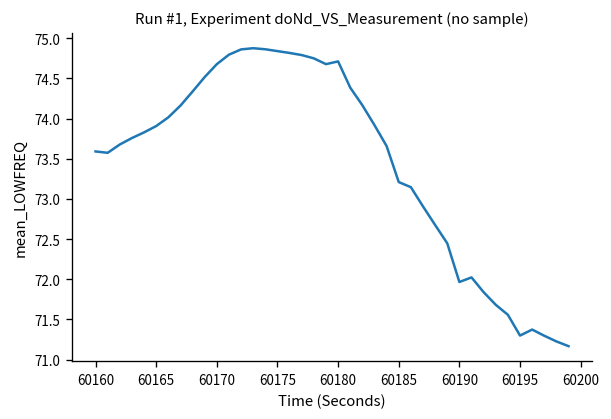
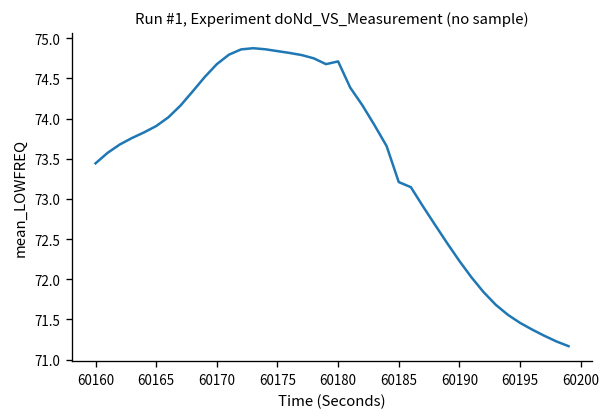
  {
-   "60160": 73.6,
+   "60160": 73.4,
    "60165": 73.9,
    "60170": 74.7,
    "60175": 74.8,
    "60180": 74.7,
    "60185": 73.2,
-   "60190": 72.0,
-   "60195": 71.3
+   "60190": 72.2,
+   "60195": 71.5
  }
